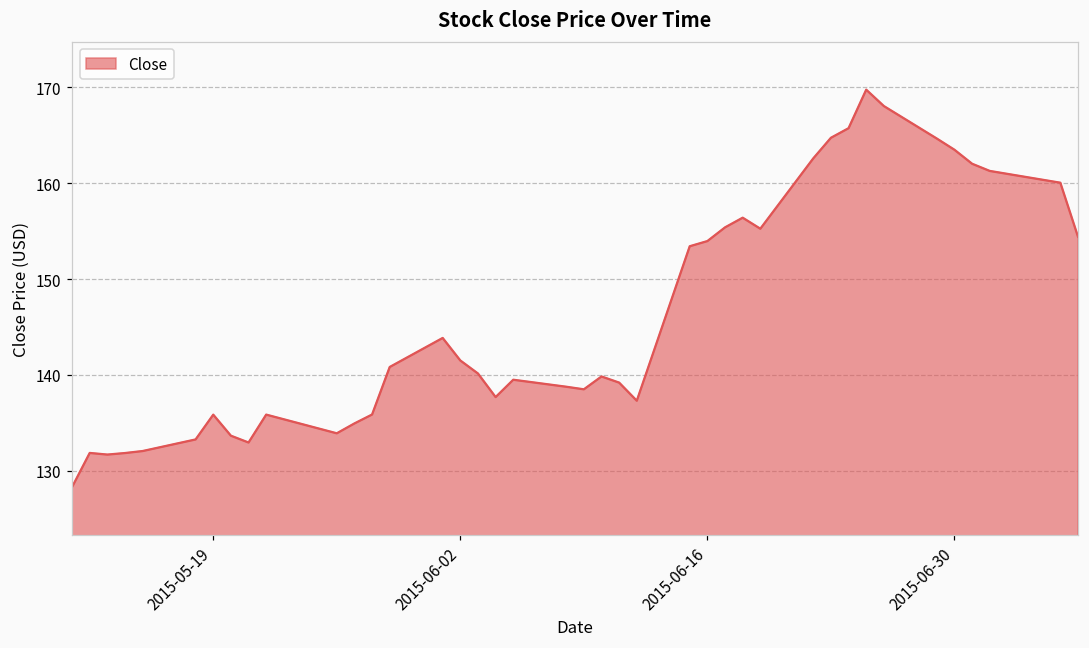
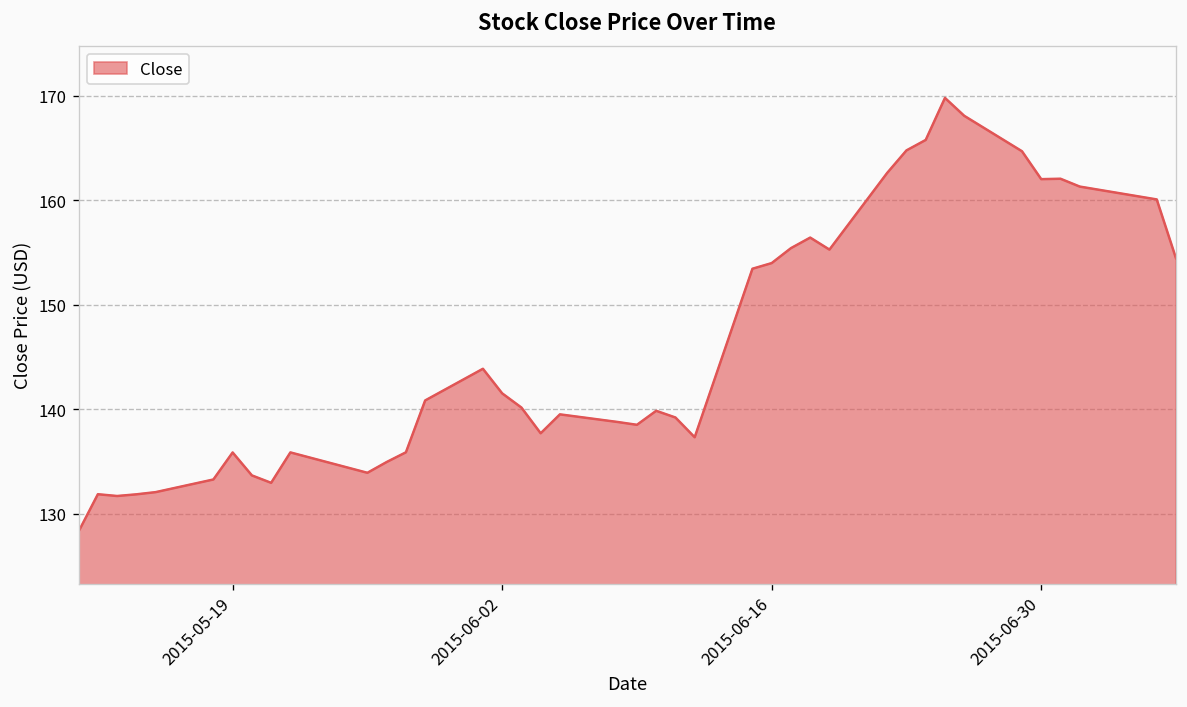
  {
    "2015-05-19": 136,
    "2015-06-02": 142,
    "2015-06-16": 154,
-   "2015-06-30": 164
+   "2015-06-30": 162
  }
